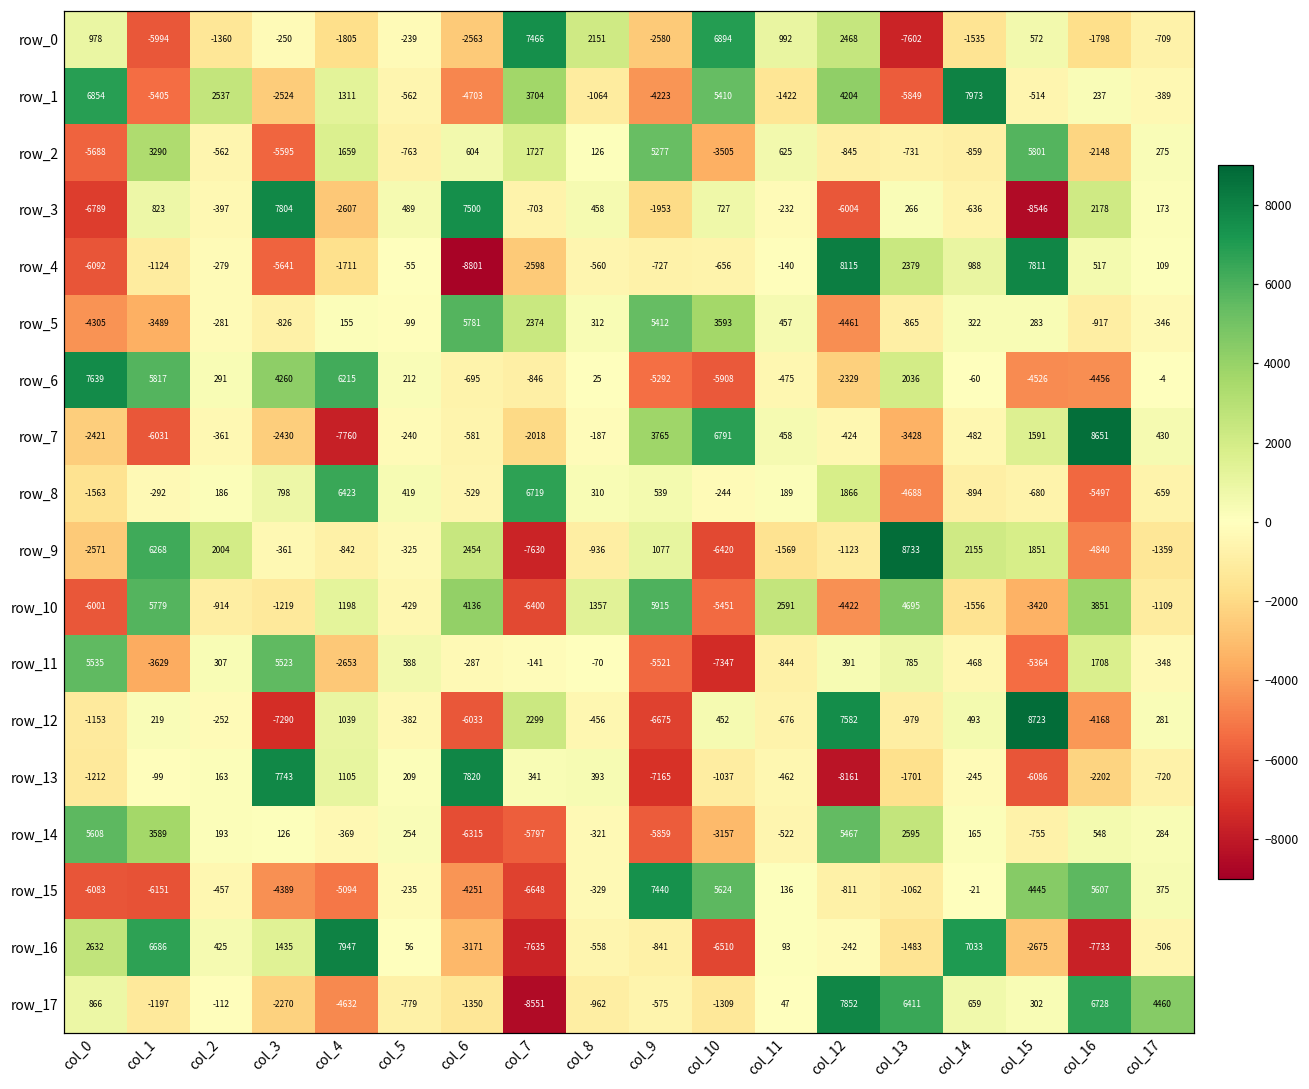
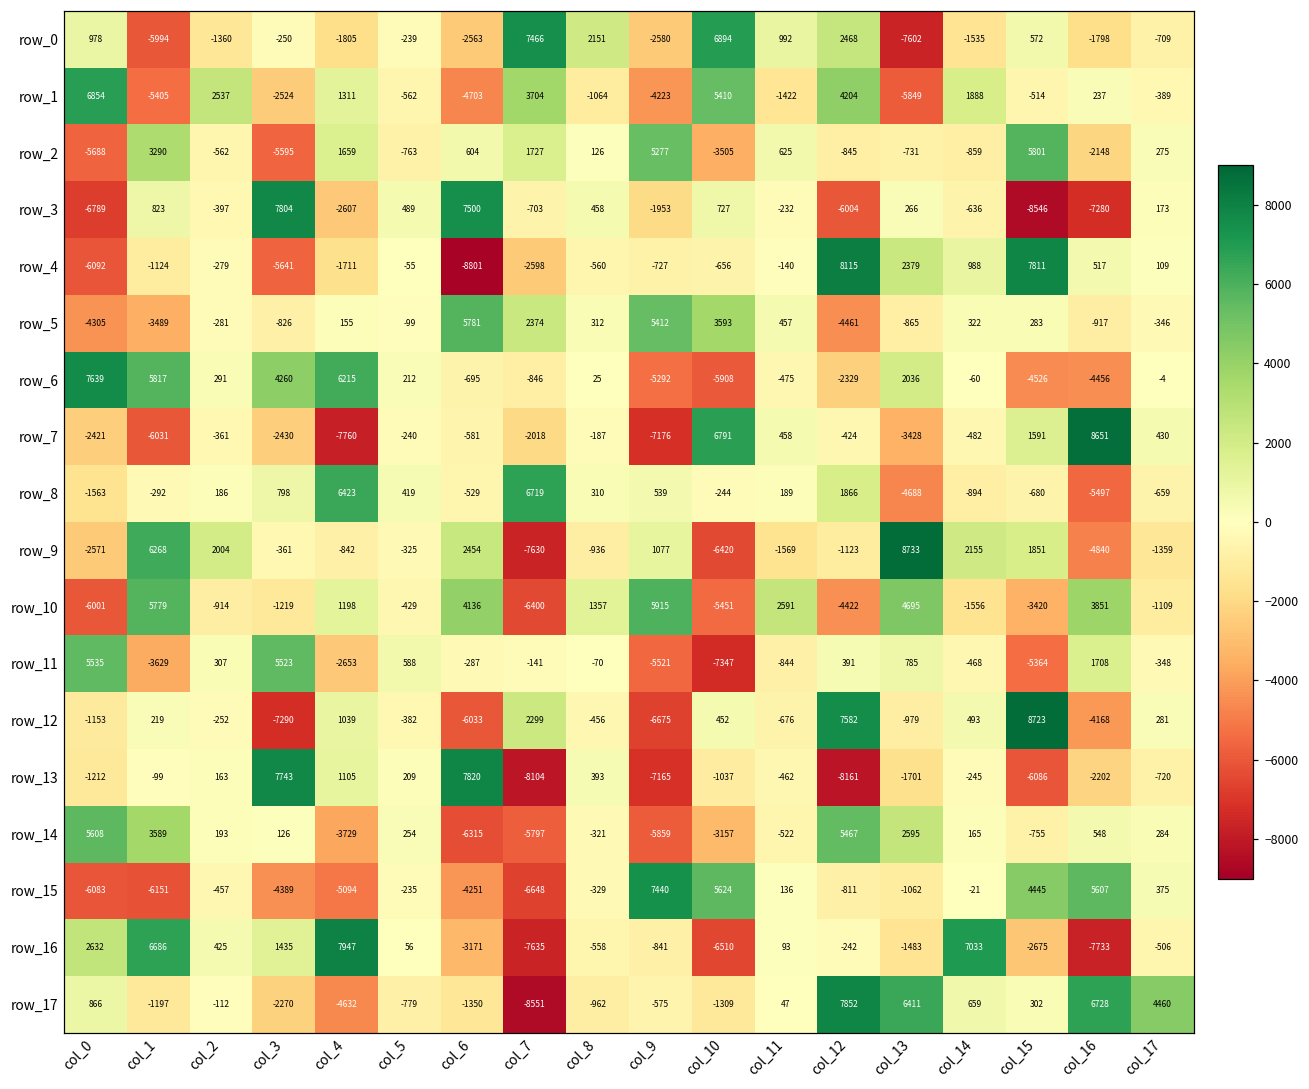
  {
    "row_1": {
      "col_0": 6854,
      "col_1": -5405,
      "col_2": 2537,
      "col_3": -2524,
      "col_4": 1311,
      "col_5": -562,
      "col_6": -4703,
      "col_7": 3704,
      "col_8": -1064,
      "col_9": -4223,
      "col_10": 5410,
      "col_11": -1422,
      "col_12": 4204,
      "col_13": -5849,
-     "col_14": 7973,
+     "col_14": 1888,
      "col_15": -514,
      "col_16": 237,
      "col_17": -389
    },
    "row_3": {
      "col_0": -6789,
      "col_1": 823,
      "col_2": -397,
      "col_3": 7804,
      "col_4": -2607,
      "col_5": 489,
      "col_6": 7500,
      "col_7": -703,
      "col_8": 458,
      "col_9": -1953,
      "col_10": 727,
      "col_11": -232,
      "col_12": -6004,
      "col_13": 266,
      "col_14": -636,
      "col_15": -8546,
-     "col_16": 2178,
+     "col_16": -7280,
      "col_17": 173
    },
    "row_7": {
      "col_0": -2421,
      "col_1": -6031,
      "col_2": -361,
      "col_3": -2430,
      "col_4": -7760,
      "col_5": -240,
      "col_6": -581,
      "col_7": -2018,
      "col_8": -187,
-     "col_9": 3765,
+     "col_9": -7176,
      "col_10": 6791,
      "col_11": 458,
      "col_12": -424,
      "col_13": -3428,
      "col_14": -482,
      "col_15": 1591,
      "col_16": 8651,
      "col_17": 430
    },
    "row_13": {
      "col_0": -1212,
      "col_1": -99,
      "col_2": 163,
      "col_3": 7743,
      "col_4": 1105,
      "col_5": 209,
      "col_6": 7820,
-     "col_7": 341,
+     "col_7": -8104,
      "col_8": 393,
      "col_9": -7165,
      "col_10": -1037,
      "col_11": -462,
      "col_12": -8161,
      "col_13": -1701,
      "col_14": -245,
      "col_15": -6086,
      "col_16": -2202,
      "col_17": -720
    },
    "row_14": {
      "col_0": 5608,
      "col_1": 3589,
      "col_2": 193,
      "col_3": 126,
-     "col_4": -369,
+     "col_4": -3729,
      "col_5": 254,
      "col_6": -6315,
      "col_7": -5797,
      "col_8": -321,
      "col_9": -5859,
      "col_10": -3157,
      "col_11": -522,
      "col_12": 5467,
      "col_13": 2595,
      "col_14": 165,
      "col_15": -755,
      "col_16": 548,
      "col_17": 284
    }
  }
